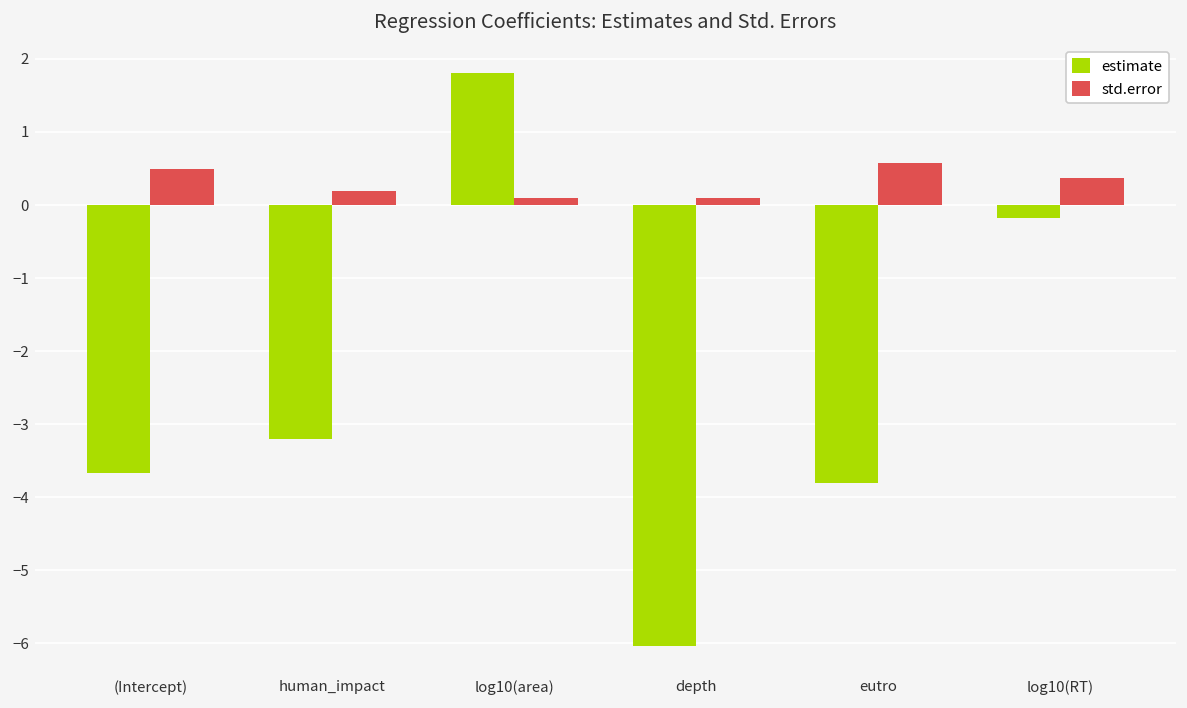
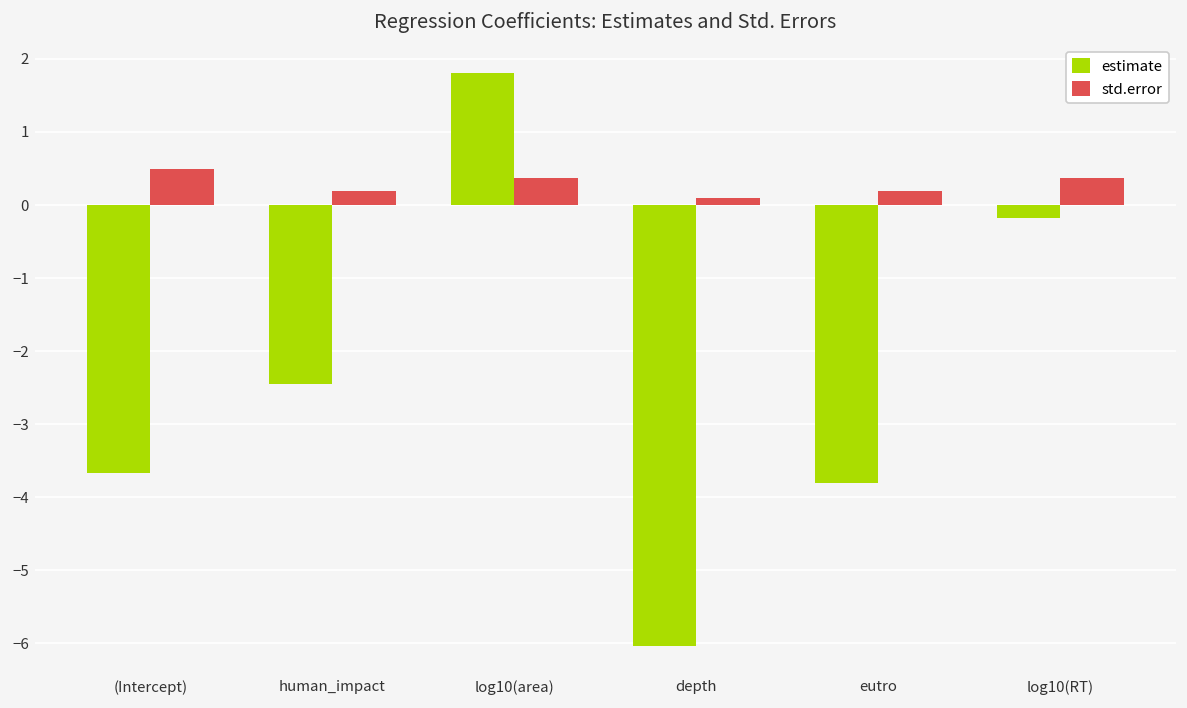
  {
    "estimate": {
      "(Intercept)": -3.7,
-     "human_impact": -3.2,
+     "human_impact": -2.5,
      "log10(area)": 1.8,
      "depth": -6.0,
      "eutro": -3.8,
      "log10(RT)": -0.2
    },
    "std.error": {
      "(Intercept)": 0.5,
      "human_impact": 0.2,
-     "log10(area)": 0.1,
+     "log10(area)": 0.4,
      "depth": 0.1,
-     "eutro": 0.6,
+     "eutro": 0.2,
      "log10(RT)": 0.4
    }
  }
